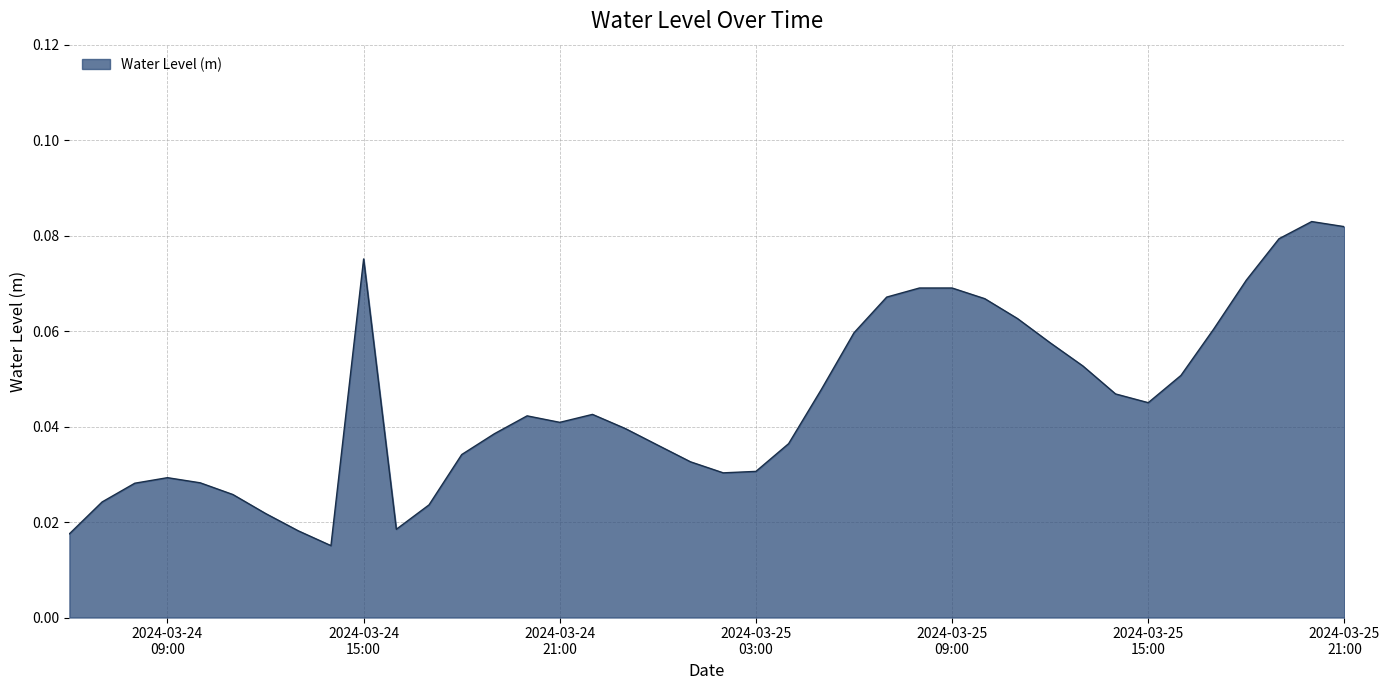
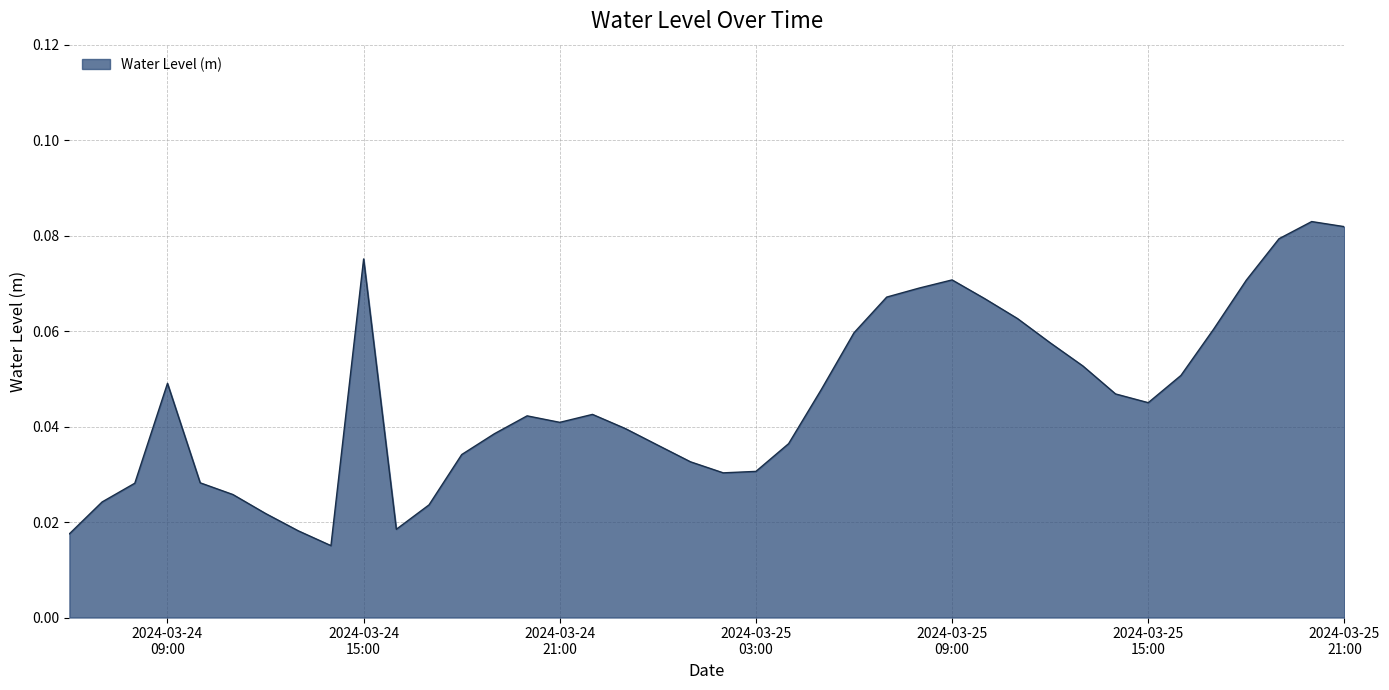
  {
-   "2024-03-24 09:00": 0.029,
+   "2024-03-24 09:00": 0.049,
    "2024-03-24 15:00": 0.075,
    "2024-03-24 21:00": 0.041,
    "2024-03-25 03:00": 0.031,
-   "2024-03-25 09:00": 0.069,
+   "2024-03-25 09:00": 0.071,
    "2024-03-25 15:00": 0.045,
    "2024-03-25 21:00": 0.082
  }
